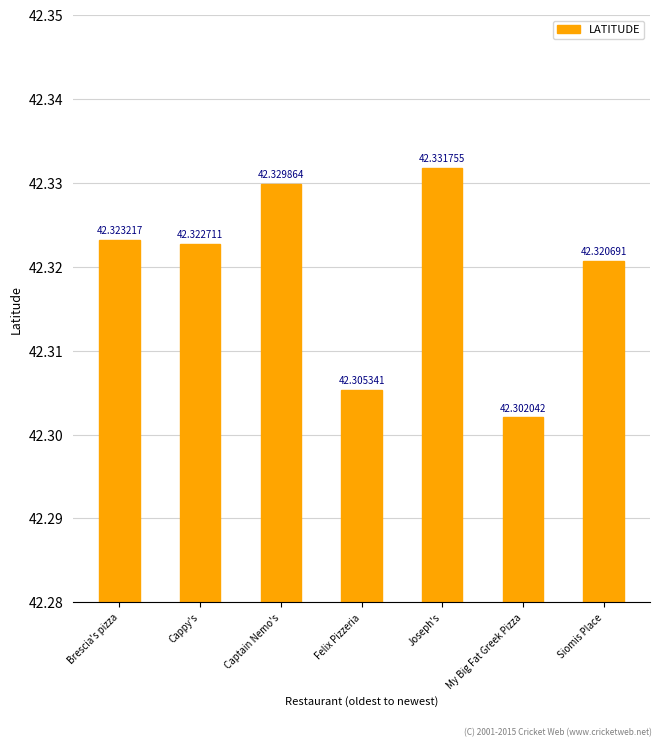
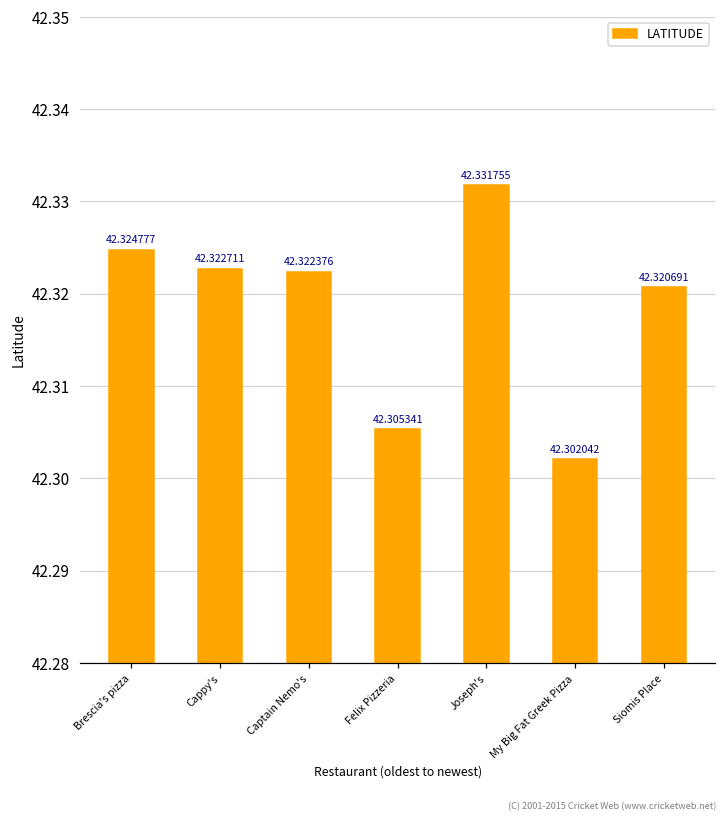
  {
-   "Brescia's pizza": 42.323217,
+   "Brescia's pizza": 42.324777,
    "Cappy's": 42.322711,
-   "Captain Nemo's": 42.329864,
+   "Captain Nemo's": 42.322376,
    "Felix Pizzeria": 42.305341,
    "Joseph's": 42.331755,
    "My Big Fat Greek Pizza": 42.302042,
    "Siomis Place": 42.320691
  }
